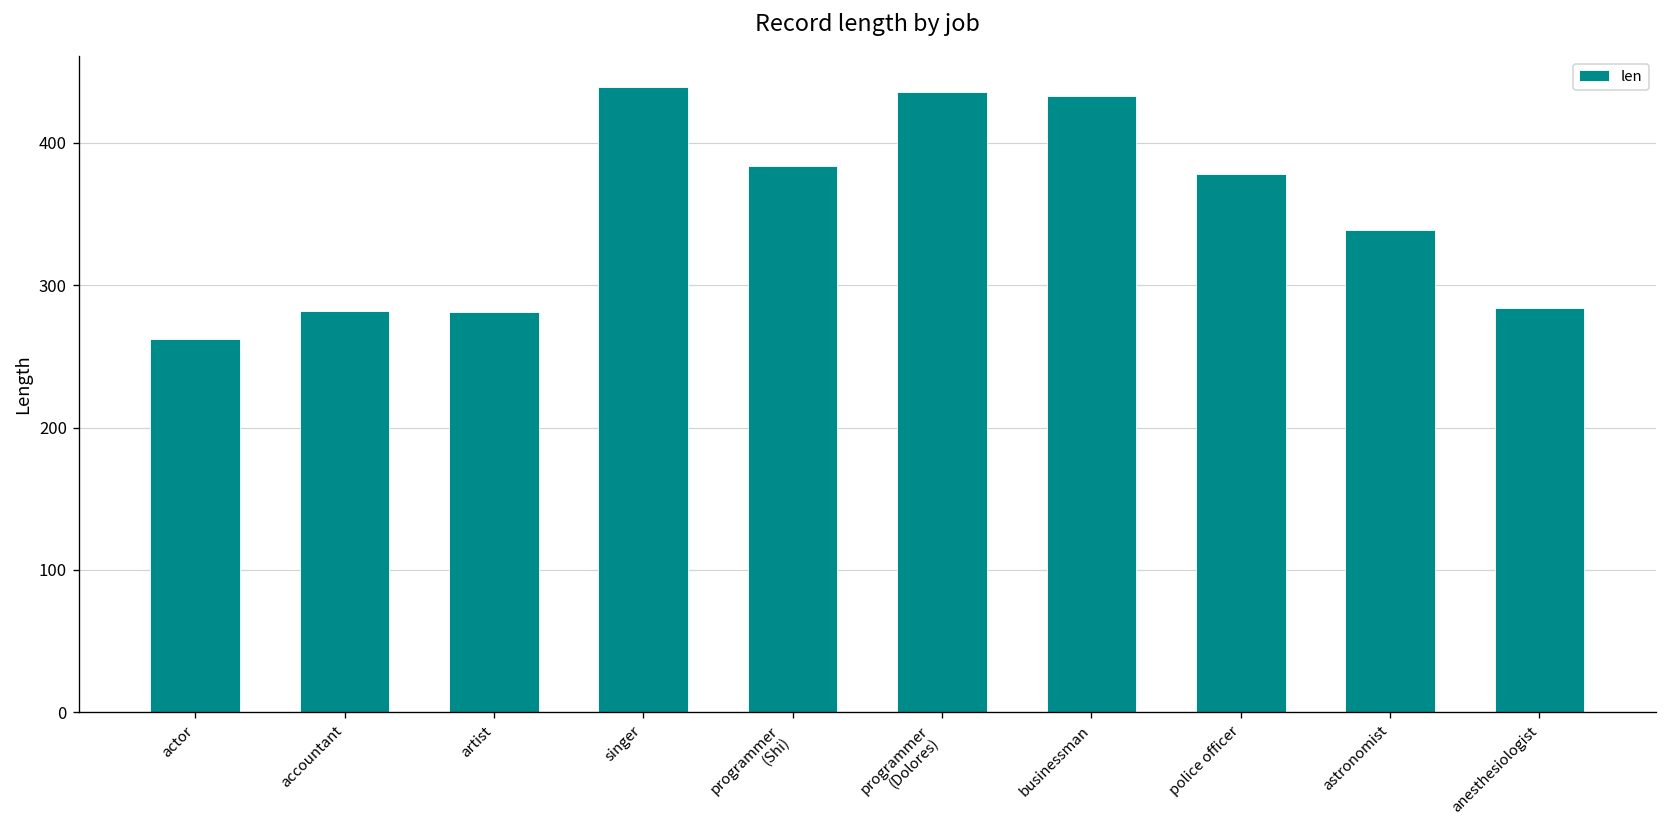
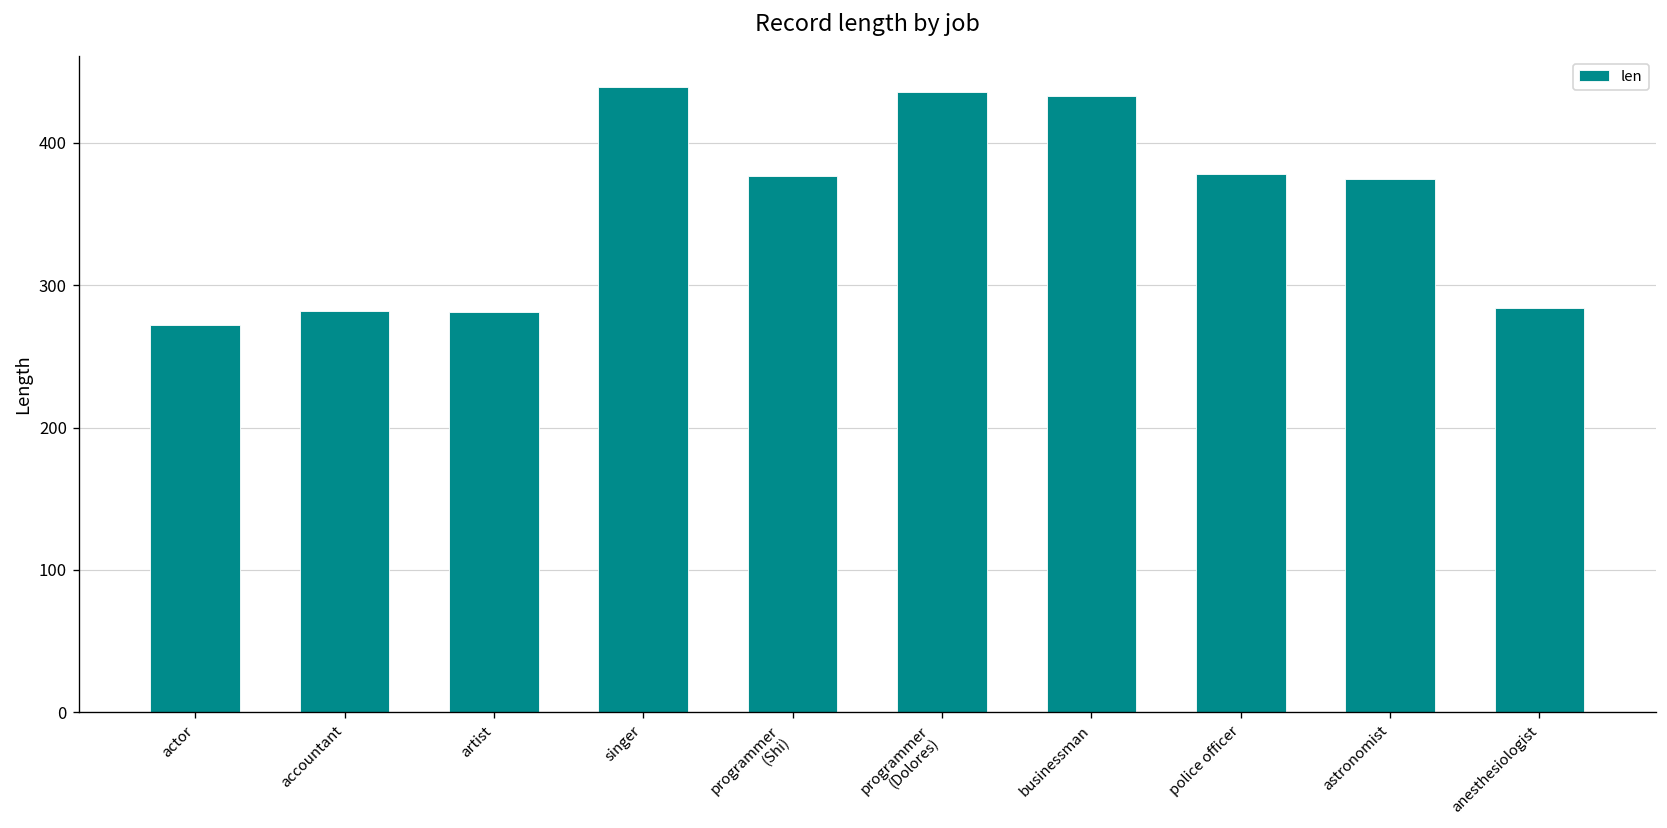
  {
-   "actor": 262,
+   "actor": 272,
    "accountant": 282,
    "artist": 281,
    "singer": 439,
-   "programmer (Shi)": 384,
+   "programmer (Shi)": 377,
    "programmer (Dolores)": 436,
    "businessman": 433,
    "police officer": 378,
-   "astronomist": 339,
+   "astronomist": 375,
    "anesthesiologist": 284
  }
